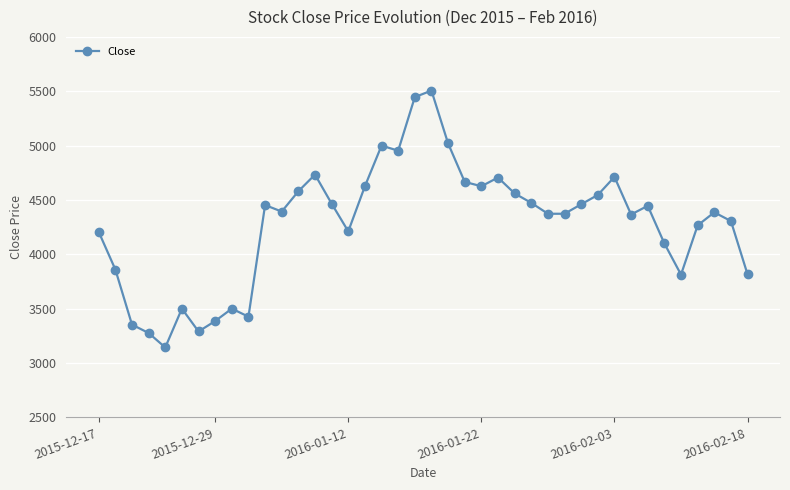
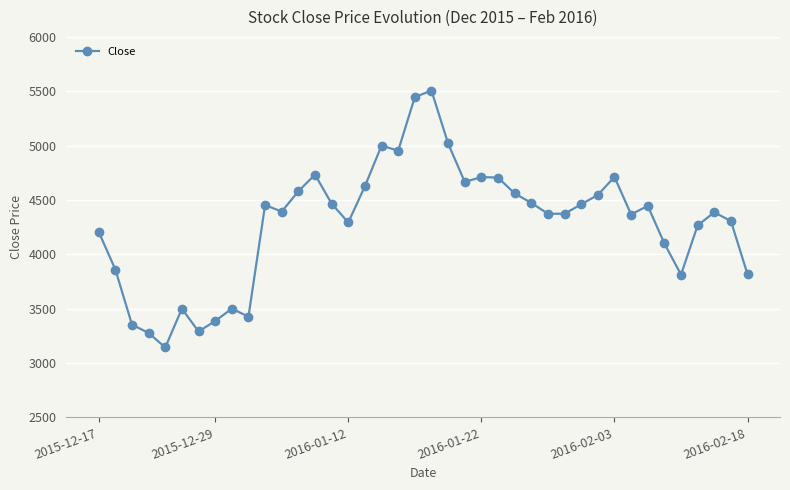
  {
    "2015-12-17": 4210,
    "2015-12-29": 3390,
-   "2016-01-12": 4210,
-   "2016-01-22": 4630,
+   "2016-01-12": 4290,
+   "2016-01-22": 4710,
    "2016-02-03": 4710,
    "2016-02-18": 3820
  }
